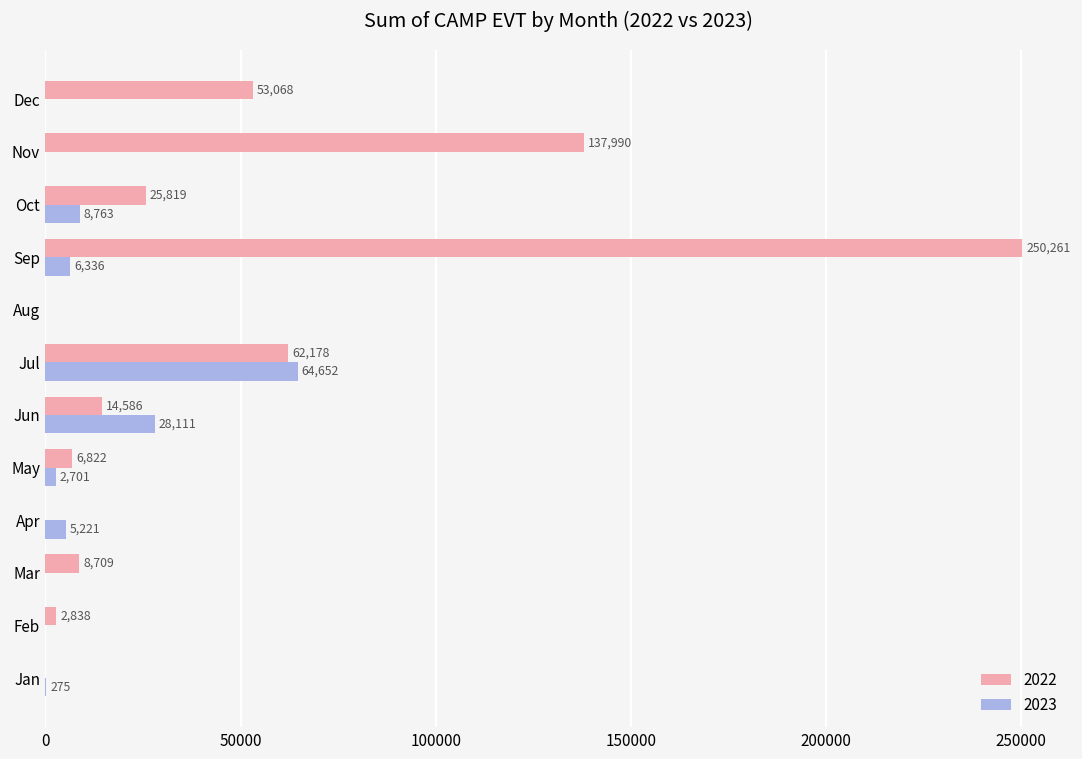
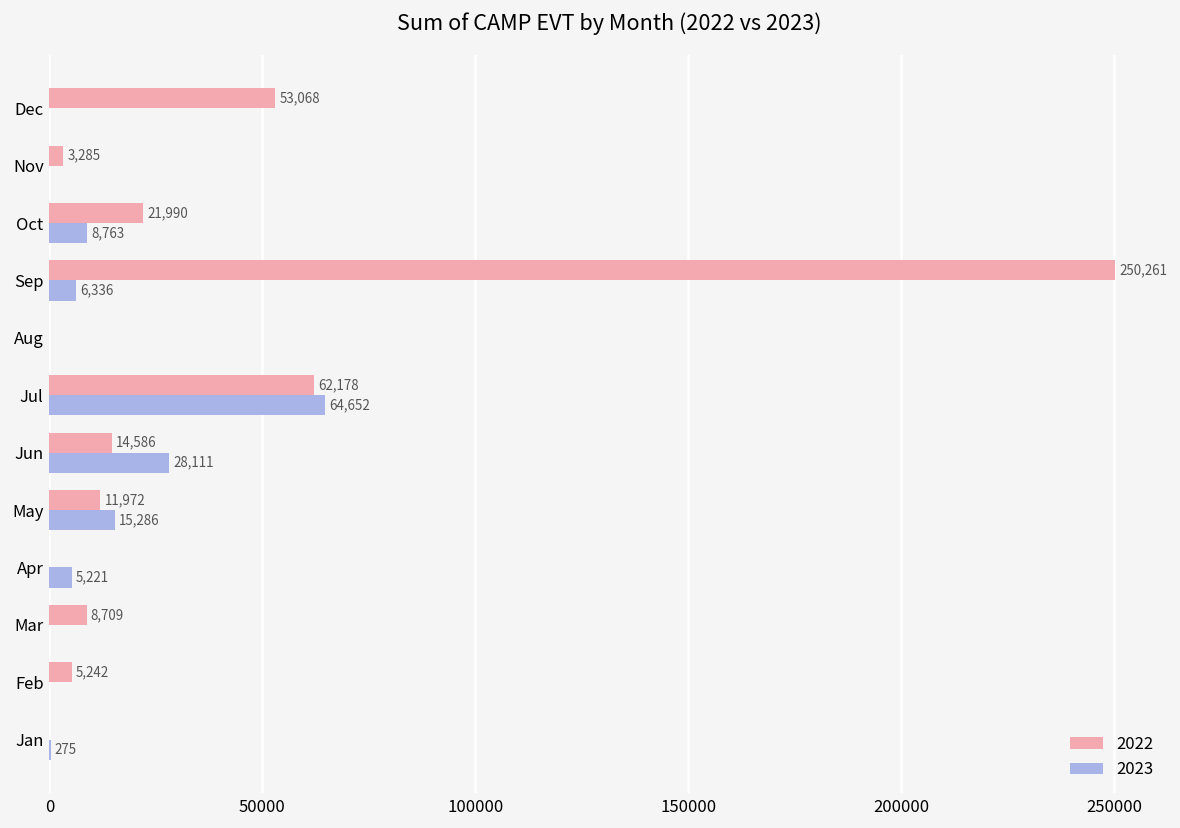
  {
    "2022": {
      "Dec": "53,068",
-     "Nov": "137,990",
-     "Oct": "25,819",
+     "Nov": "3,285",
+     "Oct": "21,990",
      "Sep": "250,261",
      "Jul": "62,178",
      "Jun": "14,586",
-     "May": "6,822",
+     "May": "11,972",
      "Mar": "8,709",
-     "Feb": "2,838"
+     "Feb": "5,242"
    },
    "2023": {
      "Oct": "8,763",
      "Sep": "6,336",
      "Jul": "64,652",
      "Jun": "28,111",
-     "May": "2,701",
+     "May": "15,286",
      "Apr": "5,221",
      "Jan": "275"
    }
  }
